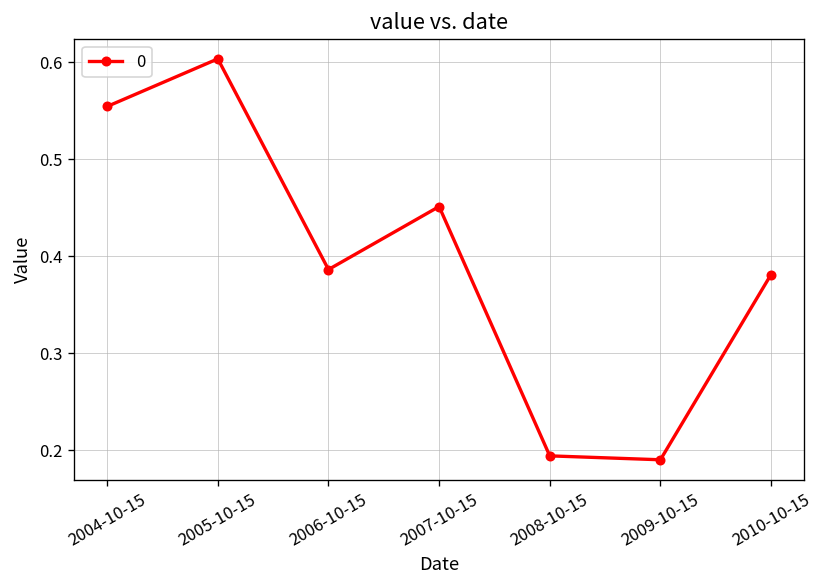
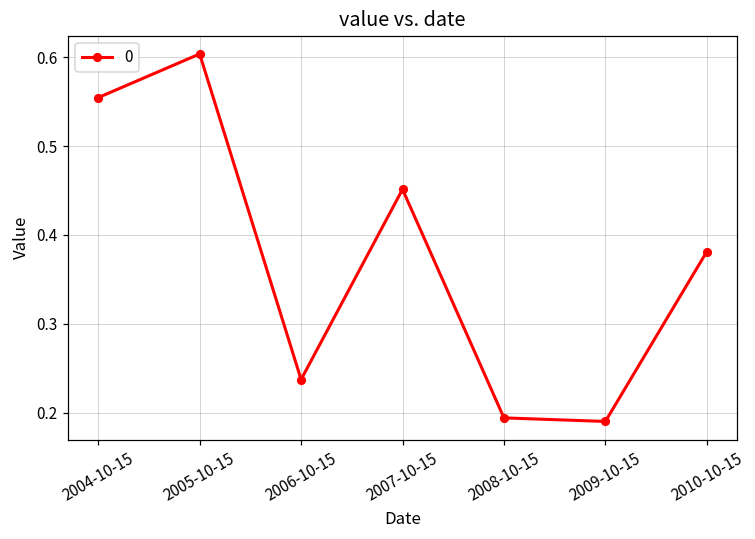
  {
    "2004-10-15": 0.55,
    "2005-10-15": 0.60,
-   "2006-10-15": 0.39,
+   "2006-10-15": 0.24,
    "2007-10-15": 0.45,
    "2008-10-15": 0.19,
    "2009-10-15": 0.19,
    "2010-10-15": 0.38
  }
